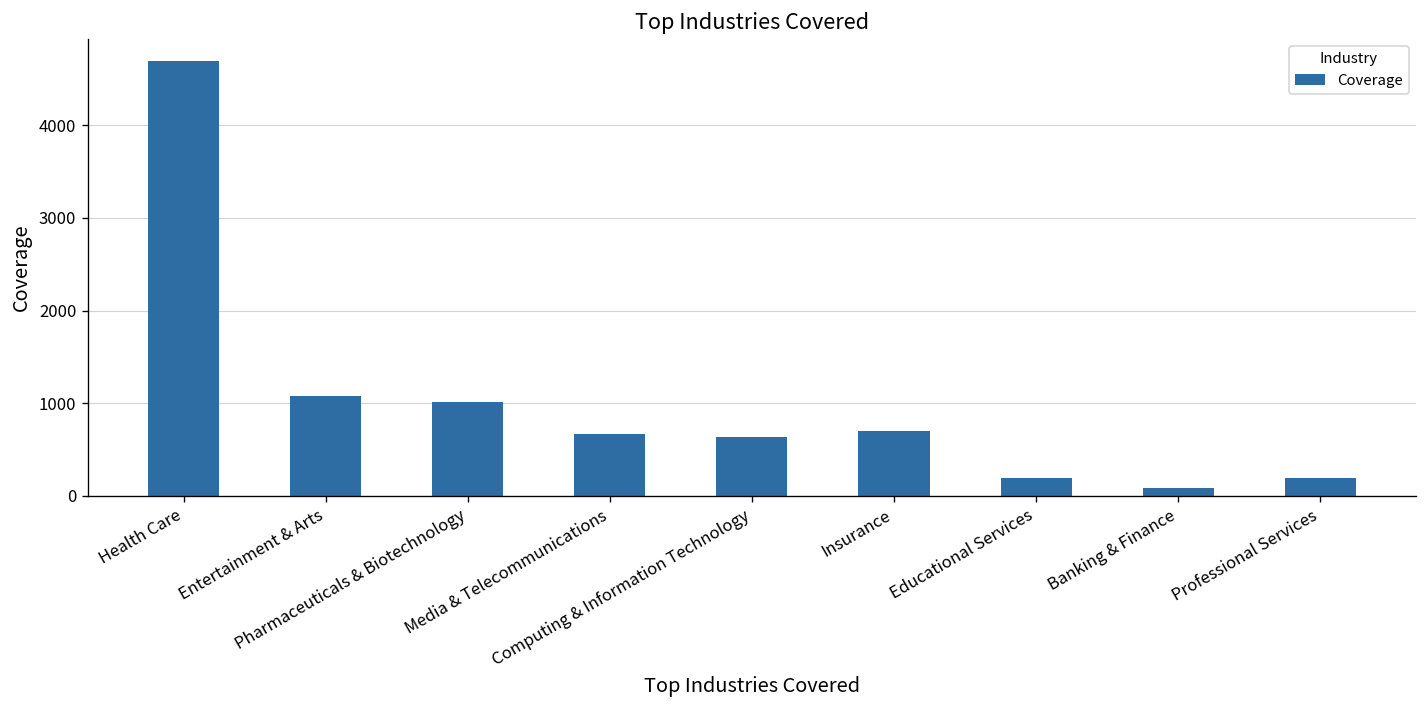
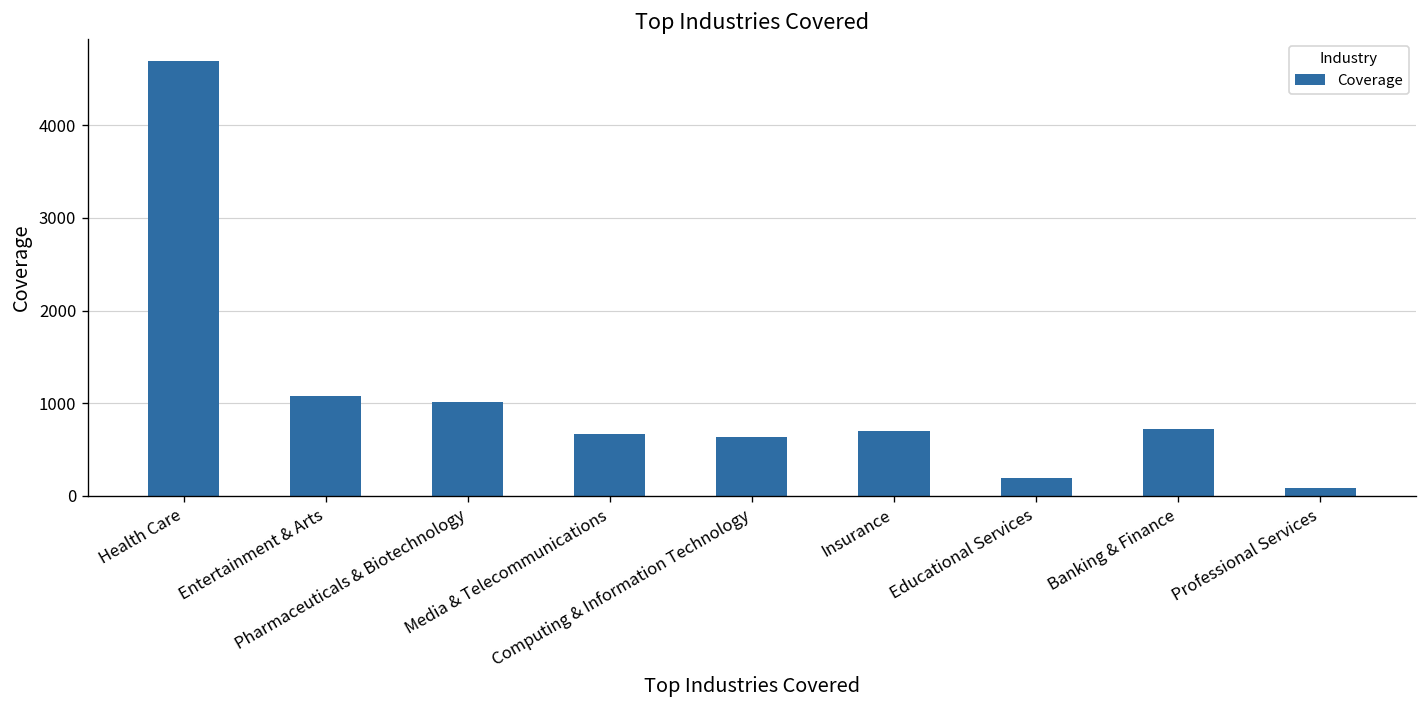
  {
    "Health Care": 4700,
    "Entertainment & Arts": 1100,
    "Pharmaceuticals & Biotechnology": 1000,
    "Media & Telecommunications": 700,
    "Computing & Information Technology": 600,
    "Insurance": 700,
    "Educational Services": 200,
-   "Banking & Finance": 100,
-   "Professional Services": 200
+   "Banking & Finance": 700,
+   "Professional Services": 100
  }
